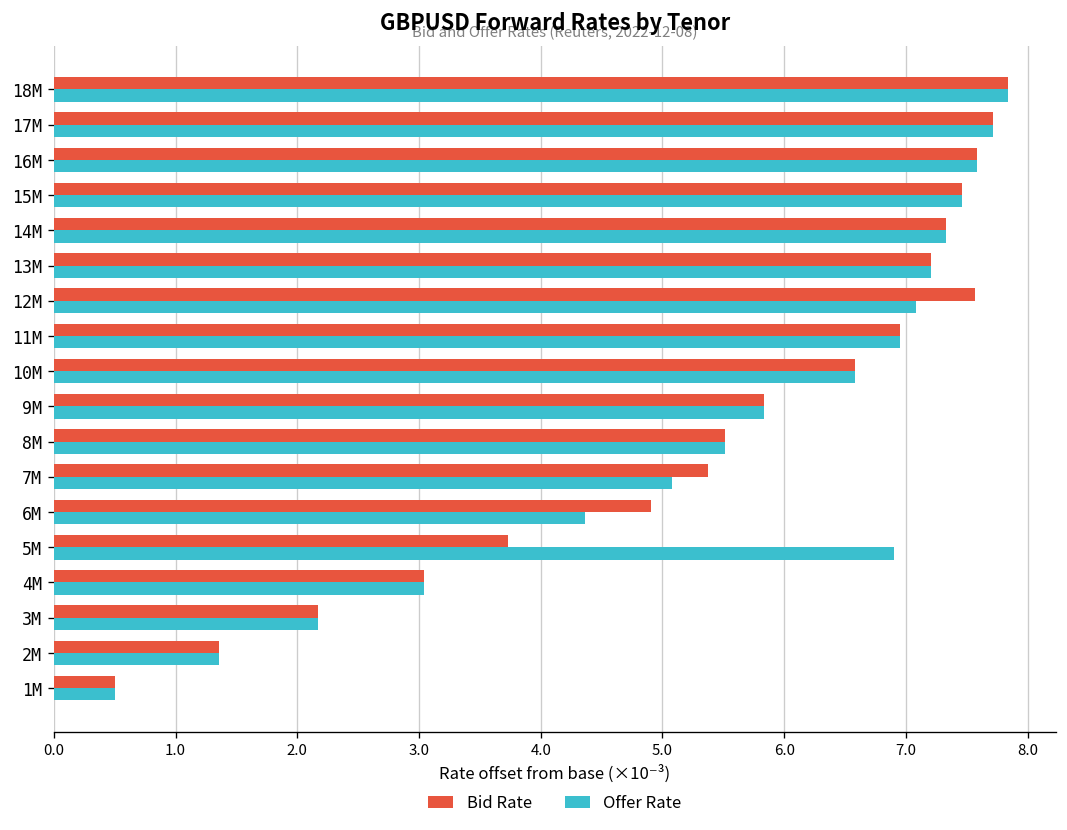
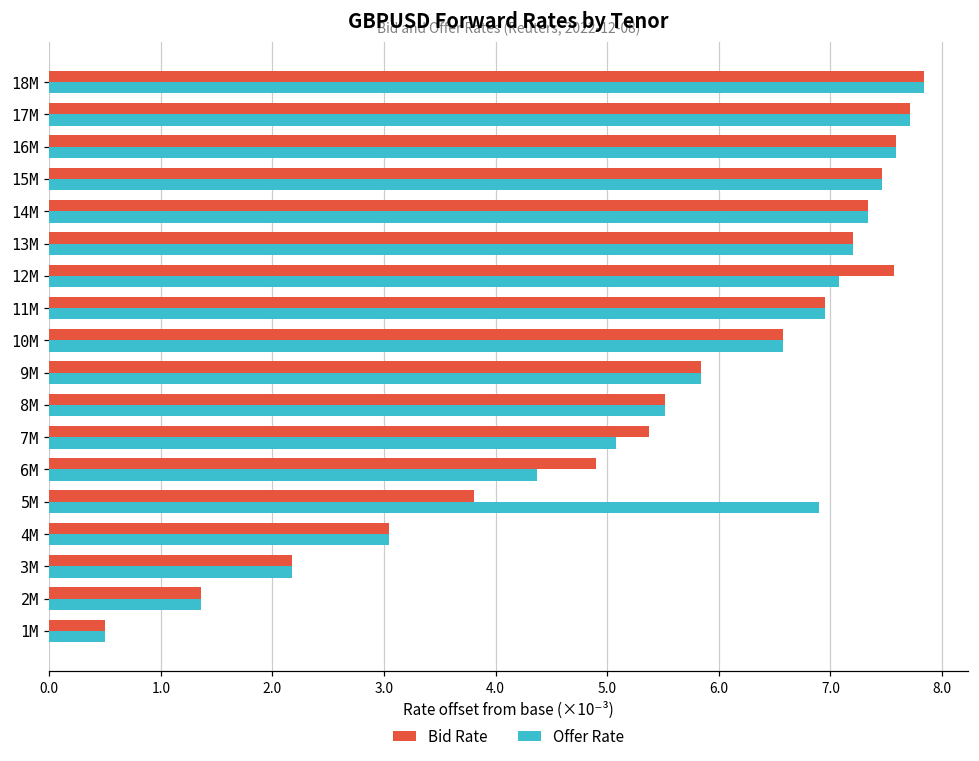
  {
    "Bid Rate": {
      "18M": 7.84,
      "17M": 7.71,
      "16M": 7.59,
      "15M": 7.46,
      "14M": 7.33,
      "13M": 7.21,
      "12M": 7.57,
      "11M": 6.95,
      "10M": 6.58,
      "9M": 5.84,
      "8M": 5.51,
      "7M": 5.38,
      "6M": 4.90,
-     "5M": 3.73,
+     "5M": 3.81,
      "4M": 3.04,
      "3M": 2.17,
      "2M": 1.36,
      "1M": 0.50
    },
    "Offer Rate": {
      "18M": 7.84,
      "17M": 7.71,
      "16M": 7.59,
      "15M": 7.46,
      "14M": 7.33,
      "13M": 7.21,
      "12M": 7.08,
      "11M": 6.95,
      "10M": 6.58,
      "9M": 5.84,
      "8M": 5.51,
      "7M": 5.08,
      "6M": 4.37,
      "5M": 6.90,
      "4M": 3.04,
      "3M": 2.17,
      "2M": 1.36,
      "1M": 0.50
    }
  }
